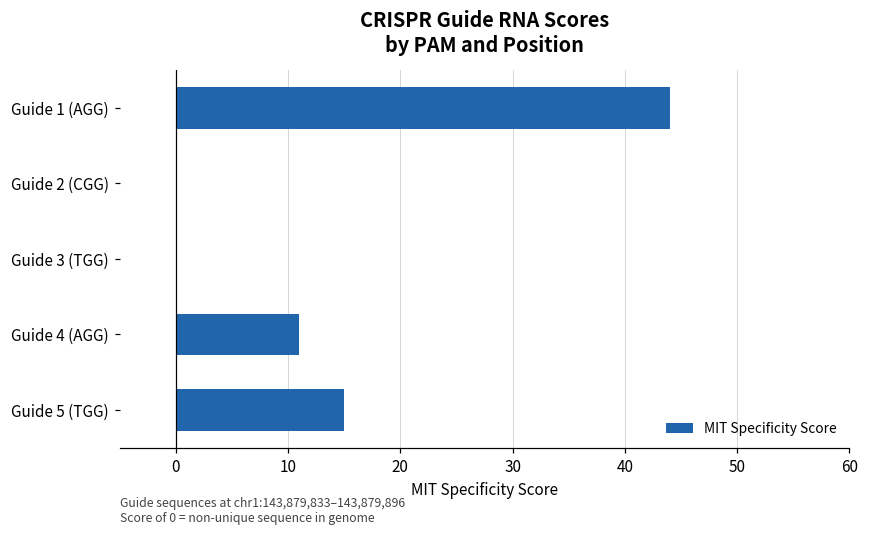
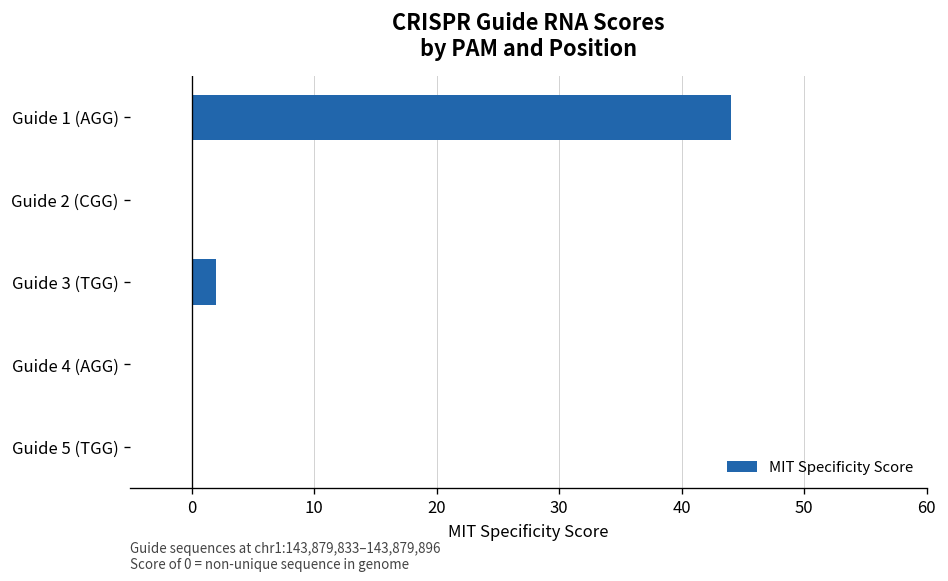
  {
    "Guide 1 (AGG)": 44,
    "Guide 2 (CGG)": 0,
-   "Guide 3 (TGG)": 0,
-   "Guide 4 (AGG)": 11,
-   "Guide 5 (TGG)": 15
+   "Guide 3 (TGG)": 2,
+   "Guide 4 (AGG)": 0,
+   "Guide 5 (TGG)": 0
  }
